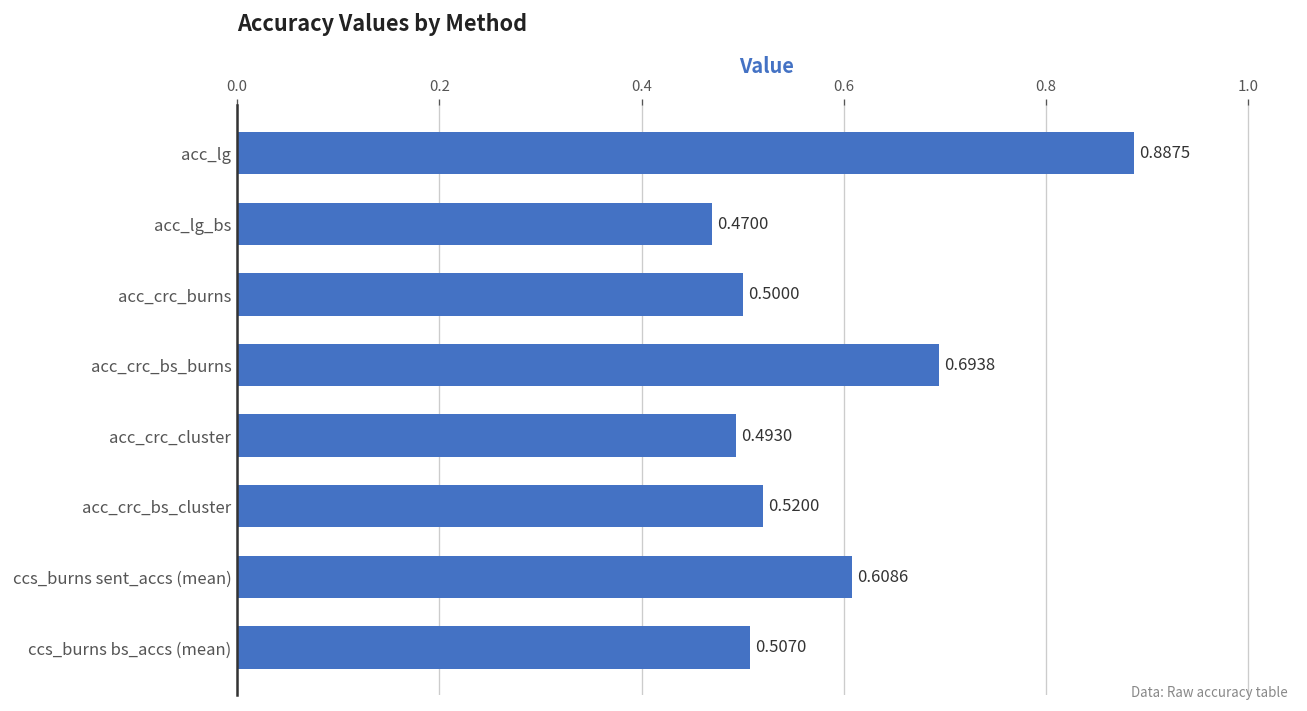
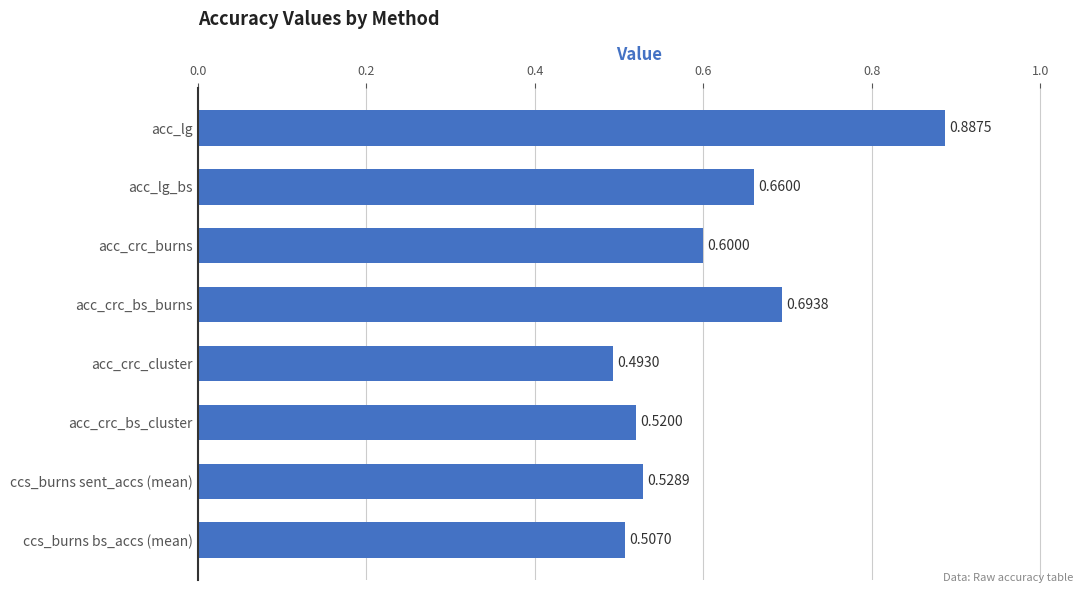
  {
    "acc_lg": 0.8875,
-   "acc_lg_bs": 0.4700,
-   "acc_crc_burns": 0.5000,
+   "acc_lg_bs": 0.6600,
+   "acc_crc_burns": 0.6000,
    "acc_crc_bs_burns": 0.6938,
    "acc_crc_cluster": 0.4930,
    "acc_crc_bs_cluster": 0.5200,
-   "ccs_burns sent_accs (mean)": 0.6086,
+   "ccs_burns sent_accs (mean)": 0.5289,
    "ccs_burns bs_accs (mean)": 0.5070
  }
